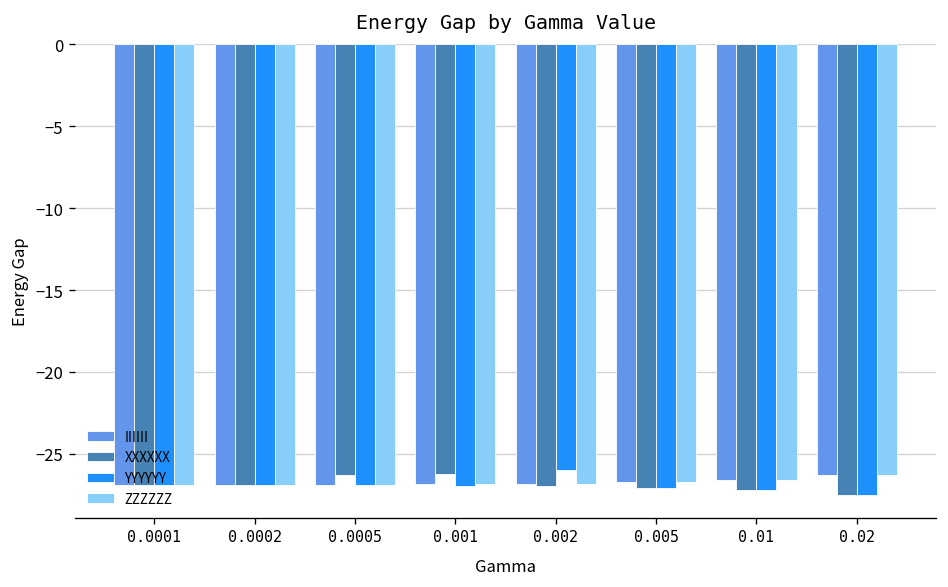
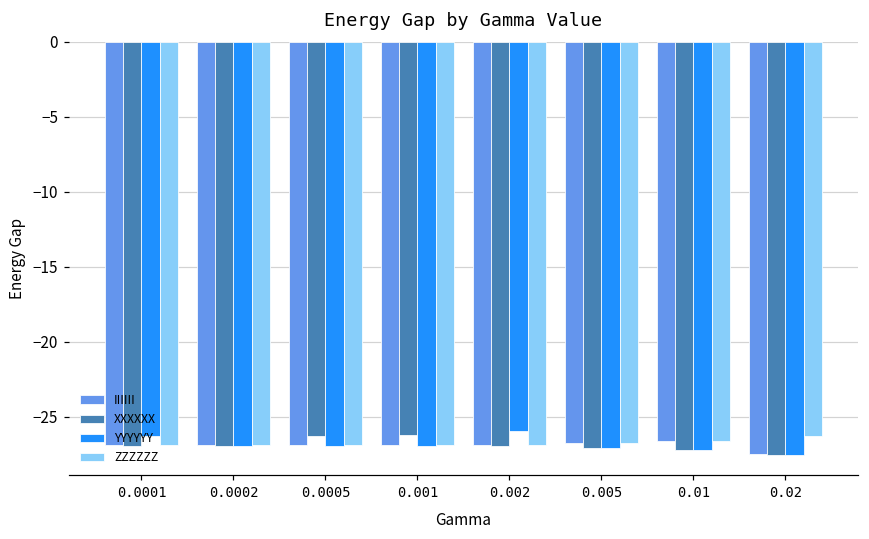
  {
    "IIIIII": {
      "0.0001": -26.9,
      "0.0002": -26.9,
      "0.0005": -26.9,
      "0.001": -26.9,
      "0.002": -26.8,
      "0.005": -26.7,
      "0.01": -26.6,
-     "0.02": -26.3
+     "0.02": -27.4
    },
    "XXXXXX": {
      "0.0001": -26.9,
      "0.0002": -26.9,
      "0.0005": -26.3,
      "0.001": -26.2,
      "0.002": -27.0,
      "0.005": -27.1,
      "0.01": -27.2,
      "0.02": -27.5
    },
    "YYYYYY": {
-     "0.0001": -26.9,
+     "0.0001": -26.3,
      "0.0002": -26.9,
      "0.0005": -26.9,
      "0.001": -26.9,
      "0.002": -26.0,
      "0.005": -27.1,
      "0.01": -27.2,
      "0.02": -27.5
    },
    "ZZZZZZ": {
      "0.0001": -26.9,
      "0.0002": -26.9,
      "0.0005": -26.9,
      "0.001": -26.9,
      "0.002": -26.8,
      "0.005": -26.7,
      "0.01": -26.6,
      "0.02": -26.3
    }
  }
